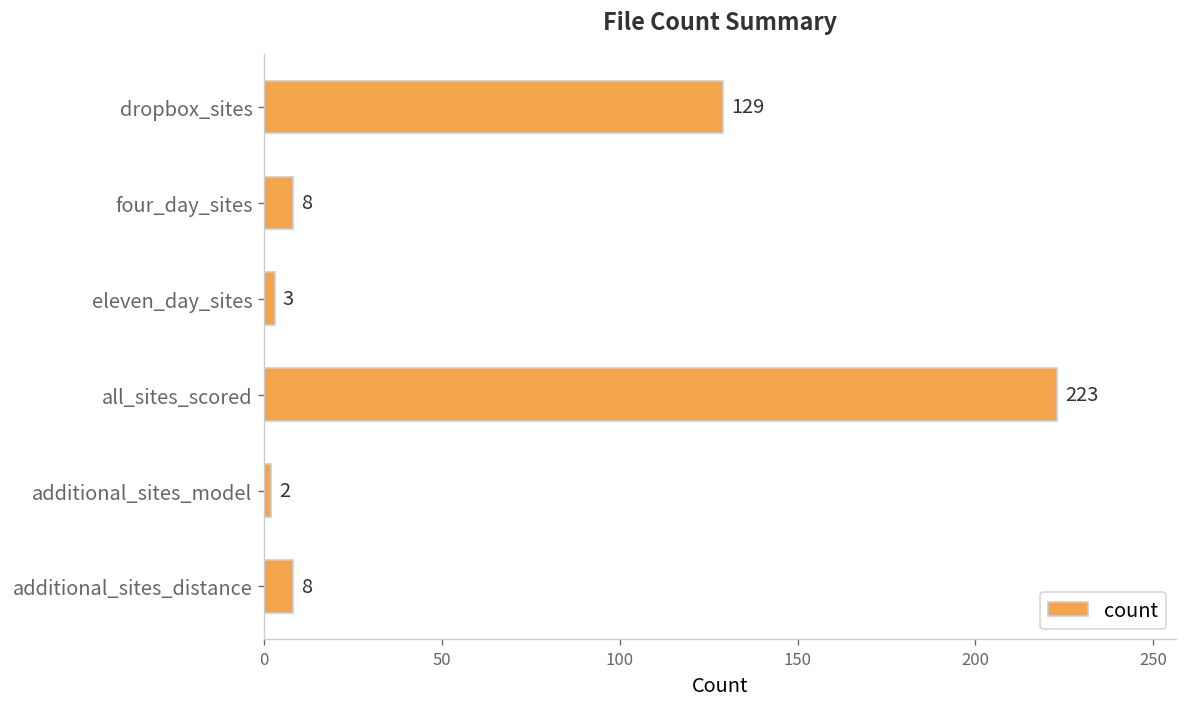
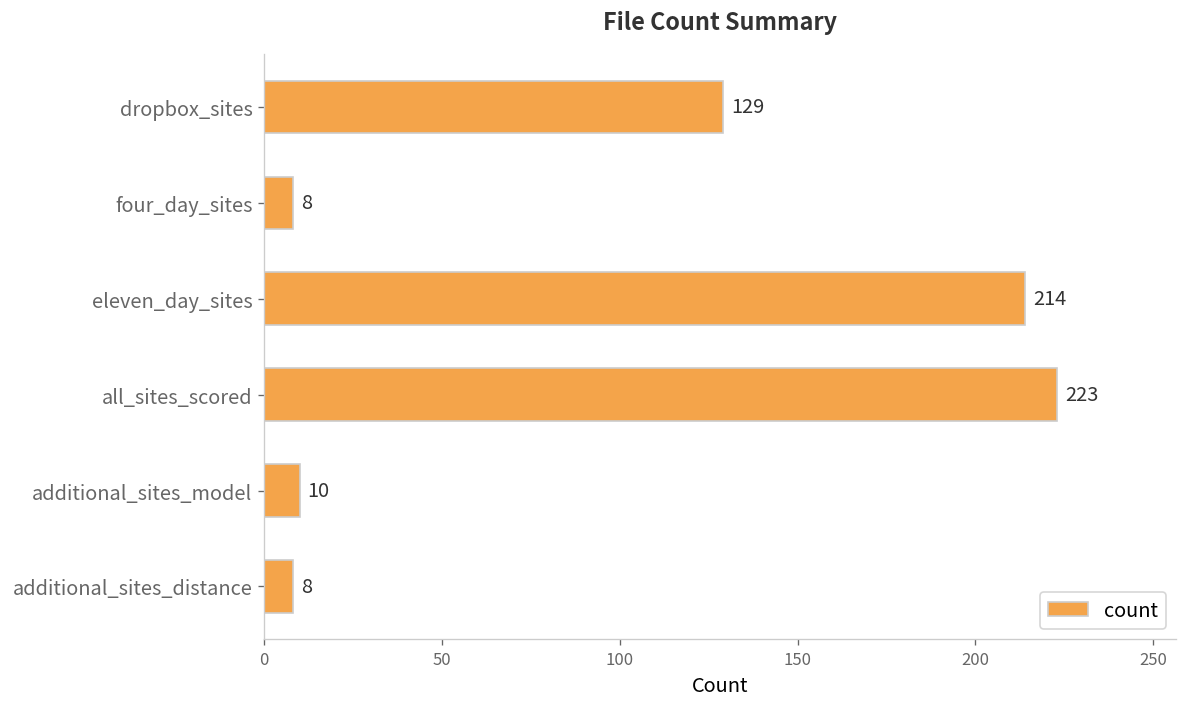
  {
    "dropbox_sites": 129,
    "four_day_sites": 8,
-   "eleven_day_sites": 3,
+   "eleven_day_sites": 214,
    "all_sites_scored": 223,
-   "additional_sites_model": 2,
+   "additional_sites_model": 10,
    "additional_sites_distance": 8
  }
